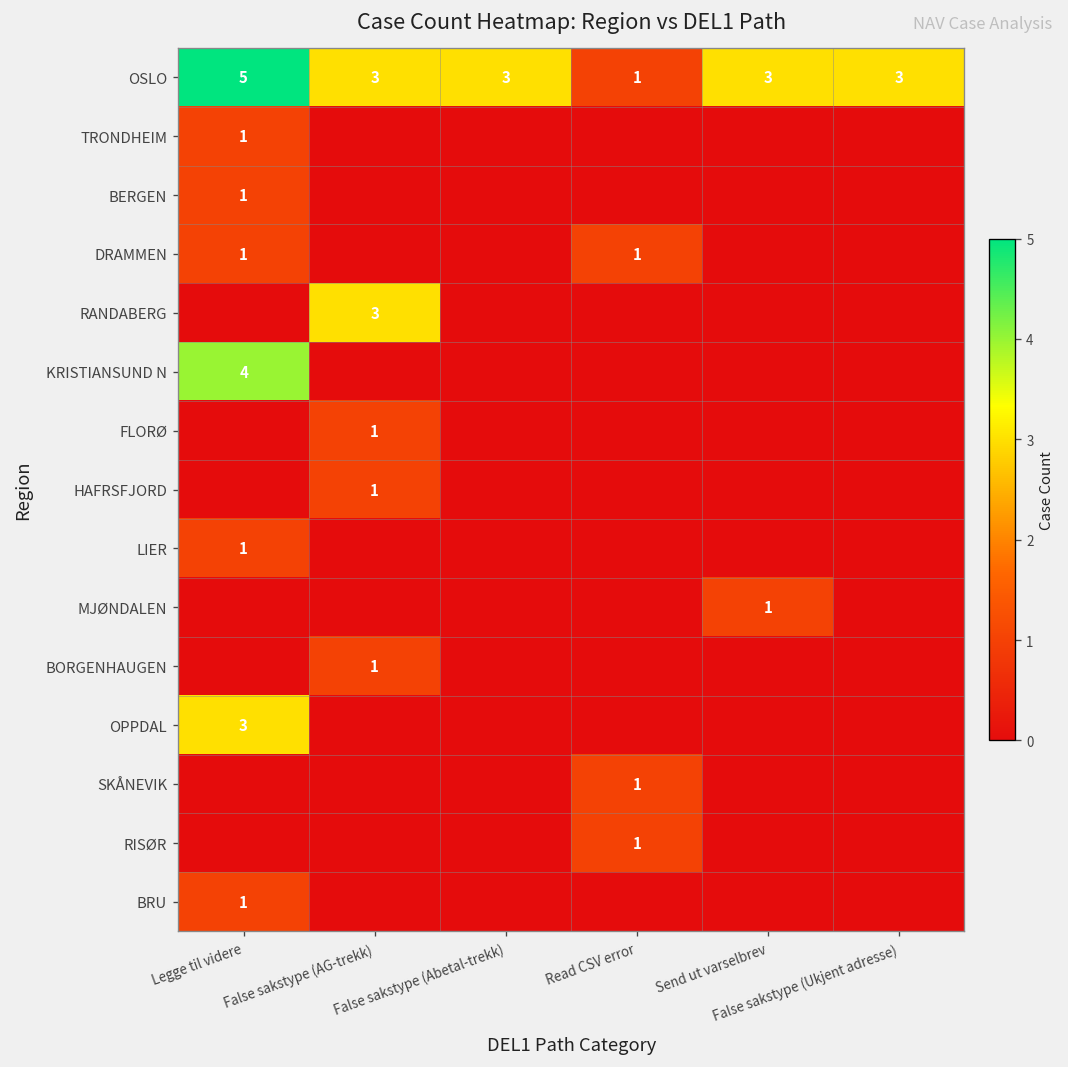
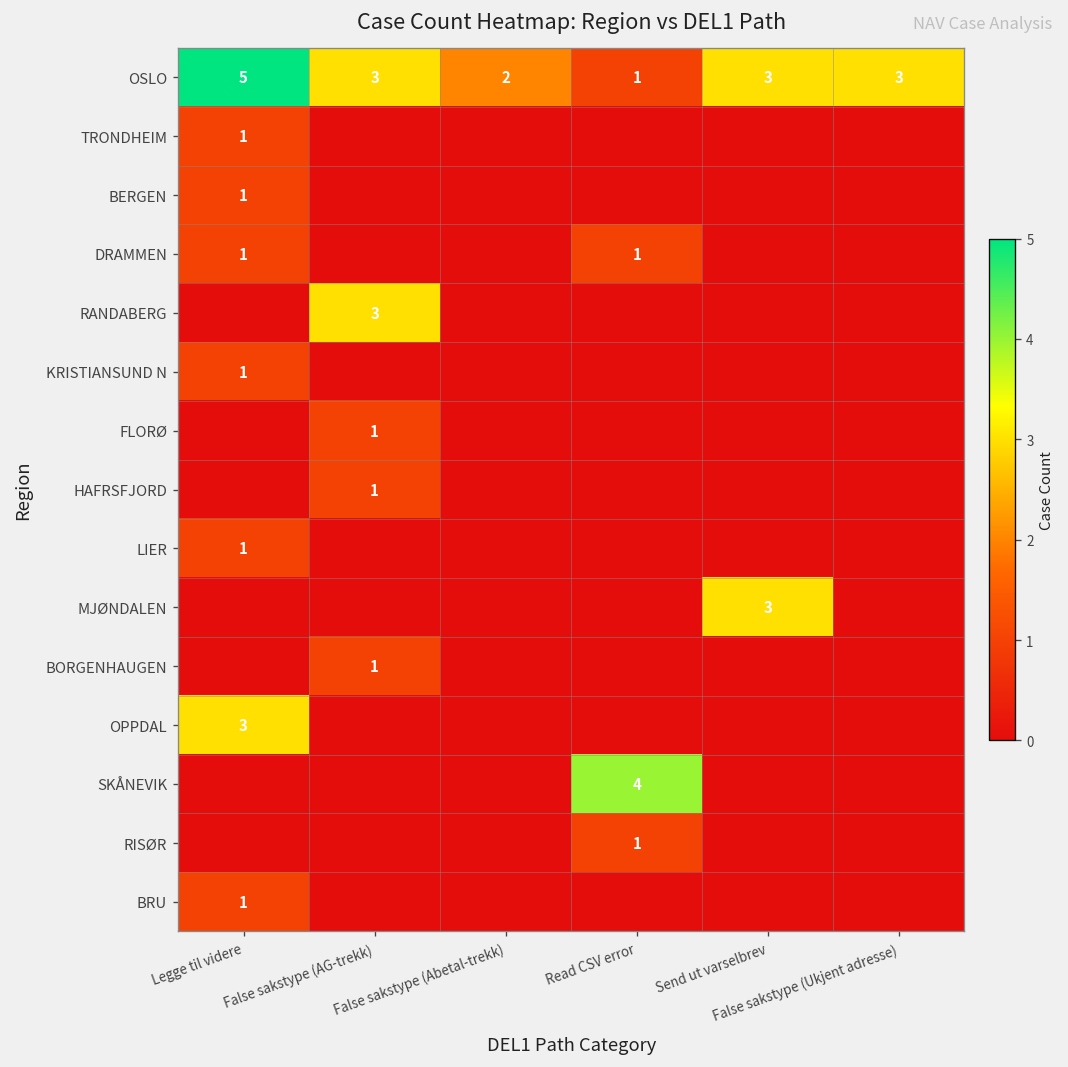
  {
    "OSLO": {
      "Legge til videre": 5,
      "False sakstype (AG-trekk)": 3,
-     "False sakstype (Abetal-trekk)": 3,
+     "False sakstype (Abetal-trekk)": 2,
      "Read CSV error": 1,
      "Send ut varselbrev": 3,
      "False sakstype (Ukjent adresse)": 3
    },
    "TRONDHEIM": {
      "Legge til videre": 1
    },
    "BERGEN": {
      "Legge til videre": 1
    },
    "DRAMMEN": {
      "Legge til videre": 1,
      "Read CSV error": 1
    },
    "RANDABERG": {
      "False sakstype (AG-trekk)": 3
    },
    "KRISTIANSUND N": {
-     "Legge til videre": 4
+     "Legge til videre": 1
    },
    "FLORØ": {
      "False sakstype (AG-trekk)": 1
    },
    "HAFRSFJORD": {
      "False sakstype (AG-trekk)": 1
    },
    "LIER": {
      "Legge til videre": 1
    },
    "MJØNDALEN": {
-     "Send ut varselbrev": 1
+     "Send ut varselbrev": 3
    },
    "BORGENHAUGEN": {
      "False sakstype (AG-trekk)": 1
    },
    "OPPDAL": {
      "Legge til videre": 3
    },
    "SKÅNEVIK": {
-     "Read CSV error": 1
+     "Read CSV error": 4
    },
    "RISØR": {
      "Read CSV error": 1
    },
    "BRU": {
      "Legge til videre": 1
    }
  }
